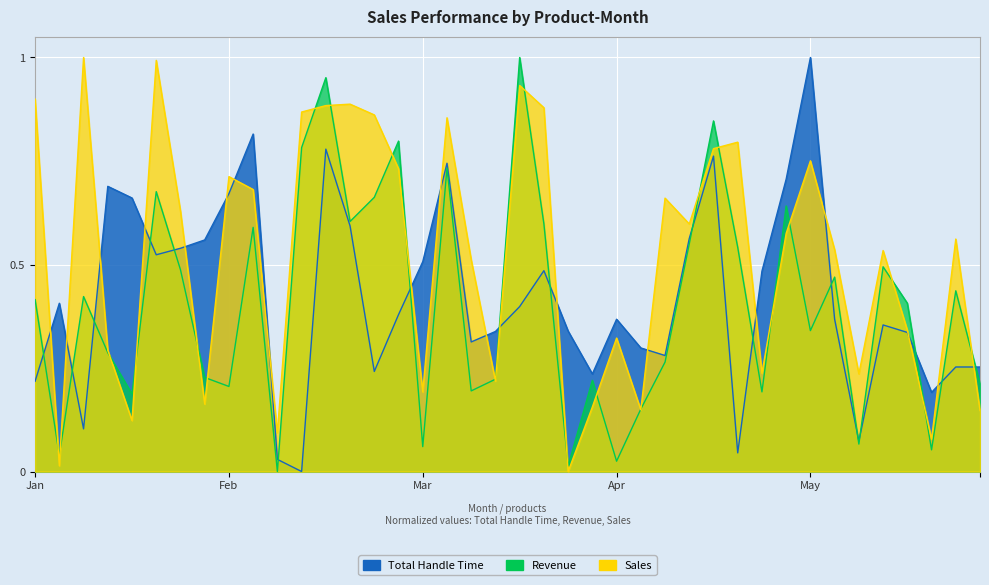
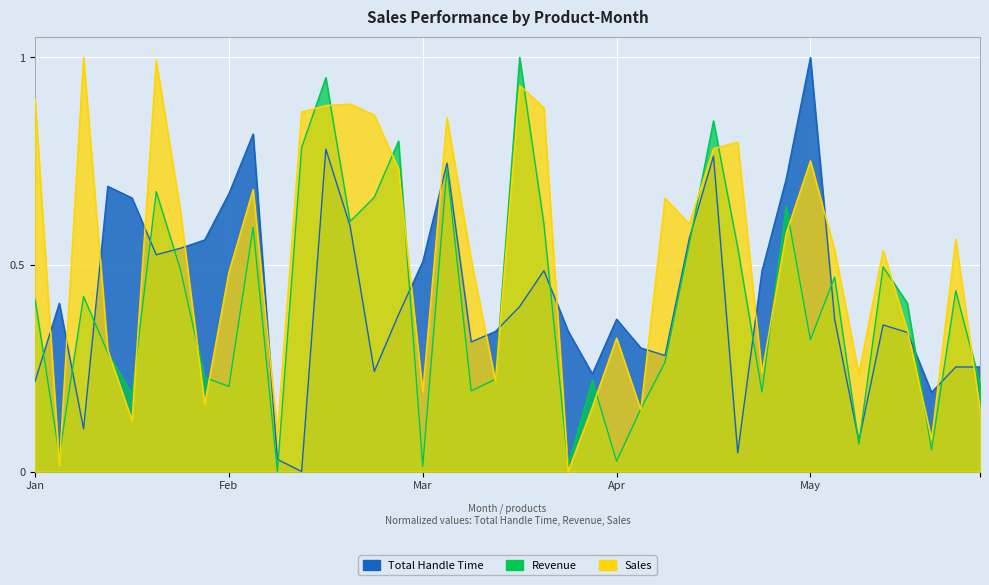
  {
    "Total Handle Time": {
      "Jan": 0.22,
      "Feb": 0.67,
      "Mar": 0.51,
      "Apr": 0.37,
      "May": 1.00
    },
    "Revenue": {
      "Jan": 0.42,
      "Feb": 0.21,
-     "Mar": 0.06,
+     "Mar": 0.01,
      "Apr": 0.02,
-     "May": 0.34
+     "May": 0.32
    },
    "Sales": {
      "Jan": 0.90,
-     "Feb": 0.71,
+     "Feb": 0.48,
      "Mar": 0.19,
      "Apr": 0.32,
      "May": 0.75
    }
  }
